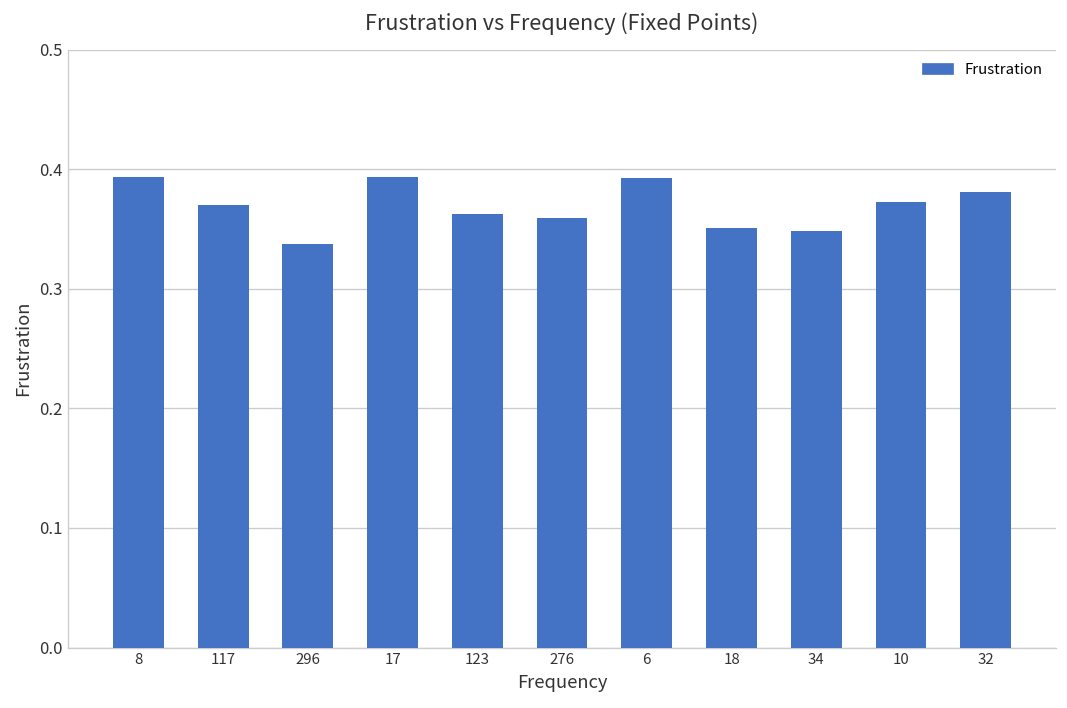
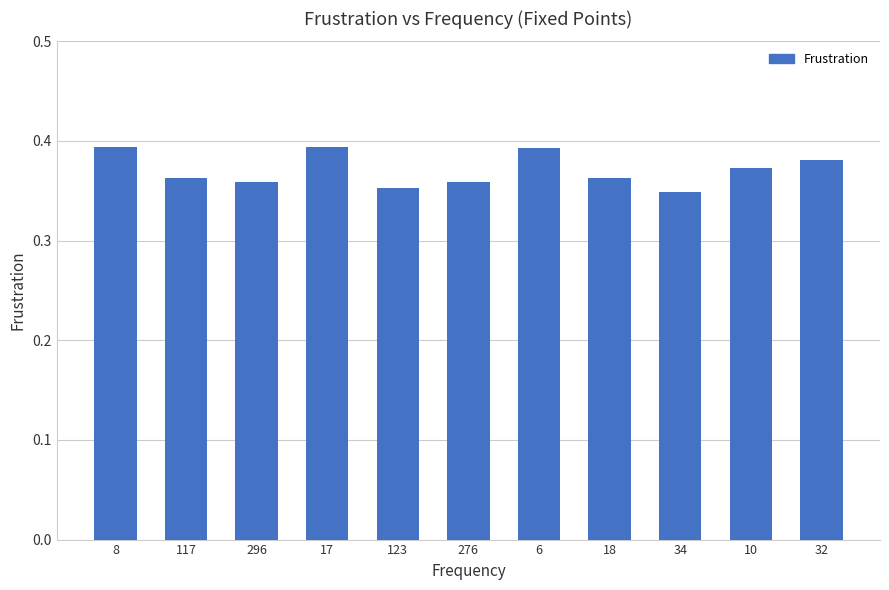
  {
    "8": 0.39,
-   "117": 0.37,
-   "296": 0.34,
+   "117": 0.36,
+   "296": 0.36,
    "17": 0.39,
-   "123": 0.36,
+   "123": 0.35,
    "276": 0.36,
    "6": 0.39,
-   "18": 0.35,
+   "18": 0.36,
    "34": 0.35,
    "10": 0.37,
    "32": 0.38
  }
